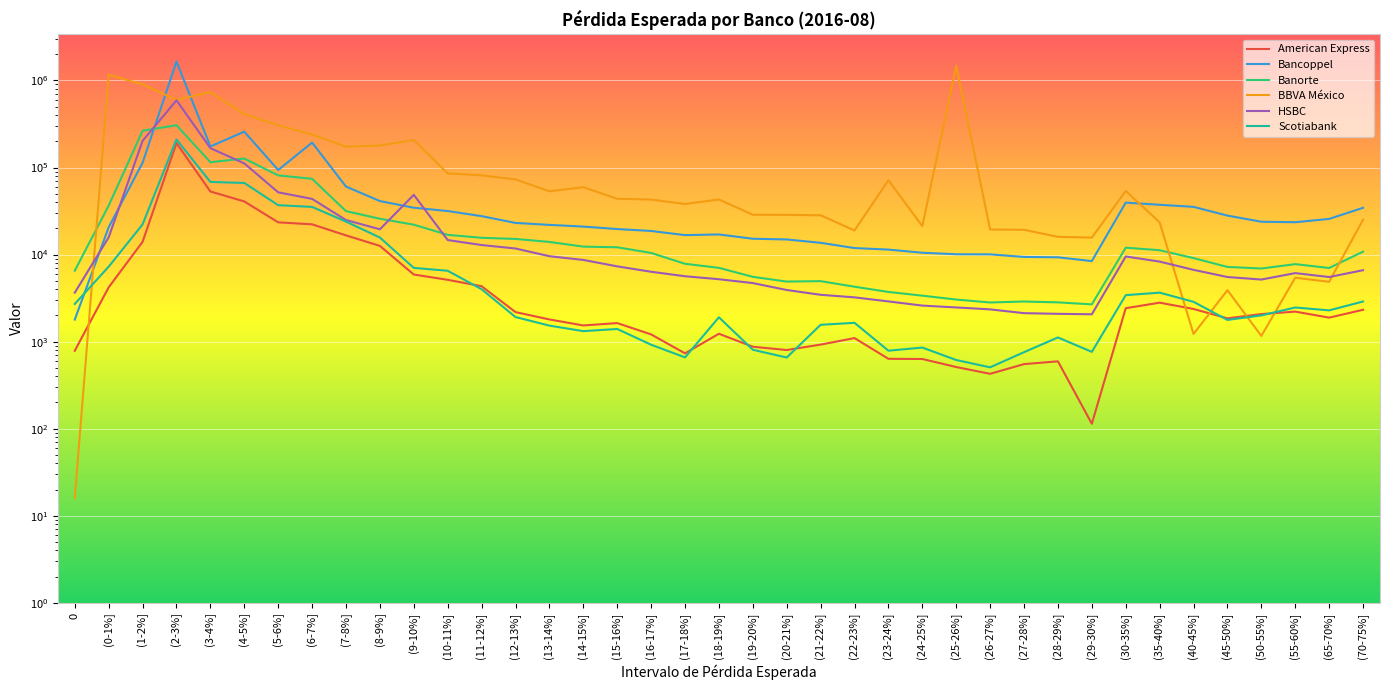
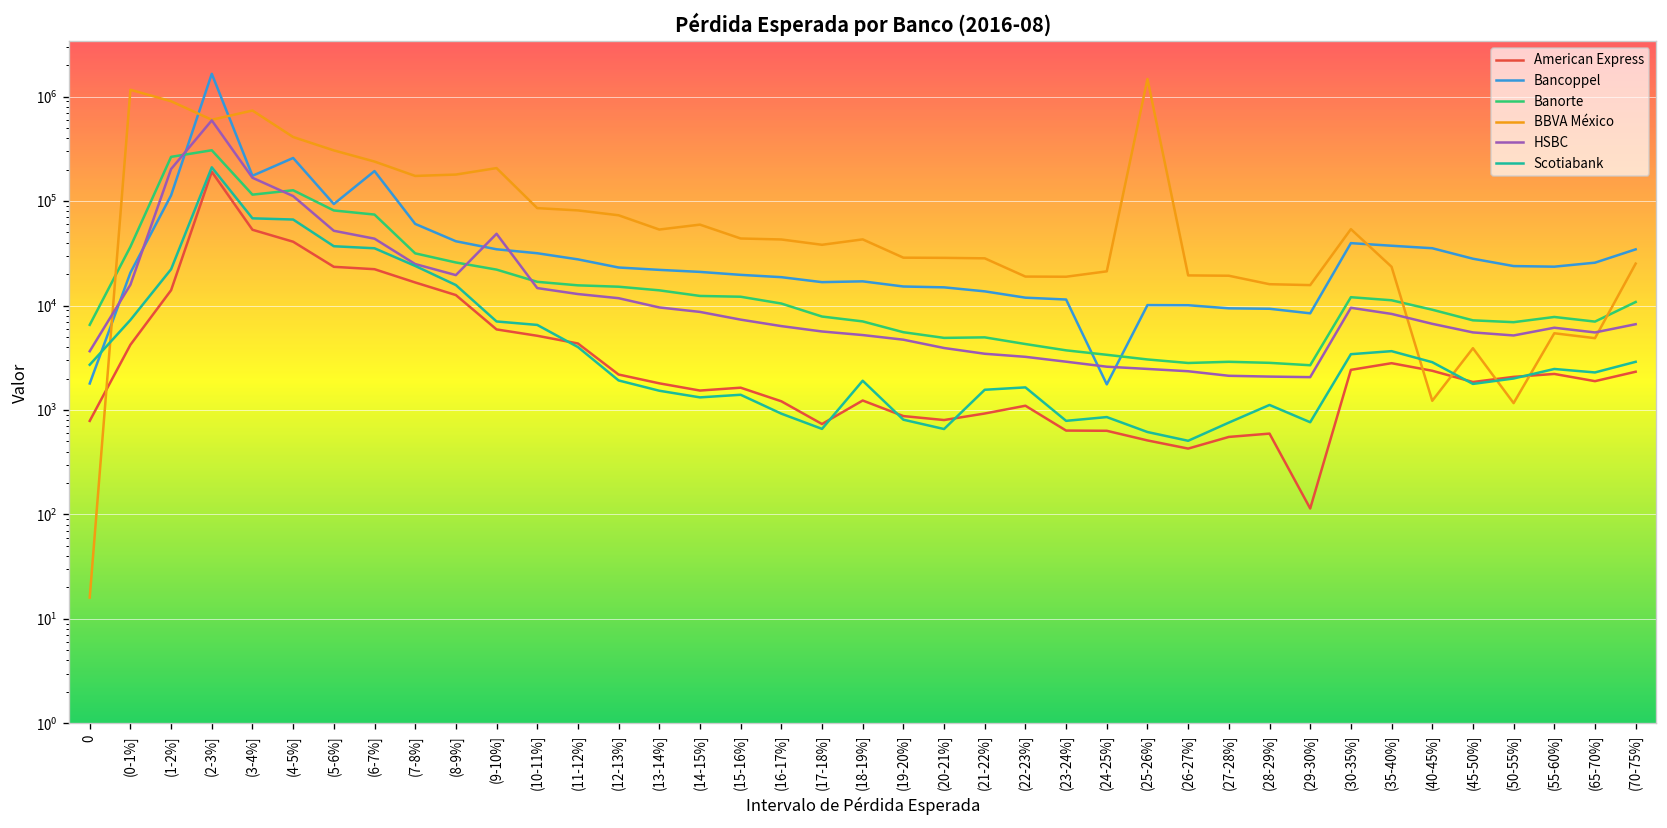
  {
    "American Express": {
      "0": 800,
      "(0-1%]": 4000,
      "(1-2%]": 14000,
      "(2-3%]": 190000,
      "(3-4%]": 50000,
      "(4-5%]": 40000,
      "(5-6%]": 23000,
      "(6-7%]": 22000,
      "(7-8%]": 17000,
      "(8-9%]": 13000,
      "(9-10%]": 6000,
      "(10-11%]": 5000,
      "(11-12%]": 4000,
      "(12-13%]": 2200,
      "(13-14%]": 1800,
      "(14-15%]": 1500,
      "(15-16%]": 1600,
      "(16-17%]": 1200,
      "(17-18%]": 700,
      "(18-19%]": 1200,
      "(19-20%]": 900,
      "(20-21%]": 800,
      "(21-22%]": 900,
      "(22-23%]": 1100,
      "(23-24%]": 600,
      "(24-25%]": 600,
      "(25-26%]": 500,
      "(26-27%]": 400,
      "(27-28%]": 600,
      "(28-29%]": 600,
      "(29-30%]": 110,
      "(30-35%]": 2400,
      "(35-40%]": 2800,
      "(40-45%]": 2400,
      "(55-60%]": 2200,
      "(65-70%]": 1900,
      "(70-75%]": 2300
    },
    "Bancoppel": {
      "0": 1800,
      "(0-1%]": 21000,
      "(1-2%]": 110000,
      "(2-3%]": 1700000,
      "(4-5%]": 260000,
      "(5-6%]": 90000,
      "(6-7%]": 190000,
      "(7-8%]": 60000,
      "(8-9%]": 40000,
      "(9-10%]": 35000,
      "(10-11%]": 32000,
      "(11-12%]": 28000,
      "(12-13%]": 23000,
      "(13-14%]": 22000,
      "(14-15%]": 21000,
      "(15-16%]": 20000,
      "(16-17%]": 19000,
      "(17-18%]": 17000,
      "(18-19%]": 17000,
      "(19-20%]": 15000,
      "(20-21%]": 15000,
      "(21-22%]": 14000,
      "(22-23%]": 12000,
      "(23-24%]": 11000,
-     "(24-25%]": 10000,
+     "(24-25%]": 1800,
      "(25-26%]": 10000,
      "(26-27%]": 10000,
      "(27-28%]": 9000,
      "(28-29%]": 9000,
      "(29-30%]": 8000,
      "(30-35%]": 40000,
      "(35-40%]": 37000,
      "(40-45%]": 35000,
      "(45-50%]": 28000,
      "(50-55%]": 24000,
      "(55-60%]": 24000,
      "(65-70%]": 26000,
      "(70-75%]": 34000
    },
    "BBVA México": {
      "0": 16,
      "(0-1%]": 1200000,
      "(1-2%]": 900000,
      "(3-4%]": 700000,
      "(4-5%]": 400000,
      "(5-6%]": 310000,
      "(6-7%]": 240000,
      "(7-8%]": 170000,
      "(8-9%]": 180000,
      "(9-10%]": 210000,
      "(10-11%]": 90000,
      "(11-12%]": 80000,
      "(12-13%]": 70000,
      "(13-14%]": 50000,
      "(14-15%]": 60000,
      "(15-16%]": 40000,
      "(16-17%]": 40000,
      "(17-18%]": 40000,
      "(18-19%]": 40000,
      "(19-20%]": 29000,
      "(20-21%]": 29000,
      "(21-22%]": 28000,
      "(22-23%]": 19000,
-     "(23-24%]": 70000,
+     "(23-24%]": 19000,
      "(24-25%]": 21000,
      "(25-26%]": 1500000,
      "(26-27%]": 19000,
      "(27-28%]": 19000,
      "(28-29%]": 16000,
      "(29-30%]": 16000,
      "(30-35%]": 50000,
      "(35-40%]": 23000,
      "(40-45%]": 1200,
      "(45-50%]": 4000,
      "(50-55%]": 1200,
      "(55-60%]": 5000,
      "(65-70%]": 5000,
      "(70-75%]": 25000
    },
    "HSBC": {
      "0": 3700,
      "(0-1%]": 16000,
      "(1-2%]": 200000,
      "(4-5%]": 110000,
      "(5-6%]": 50000,
      "(6-7%]": 40000,
      "(8-9%]": 20000,
      "(9-10%]": 50000,
      "(10-11%]": 15000,
      "(11-12%]": 13000,
      "(12-13%]": 12000,
      "(13-14%]": 10000,
      "(14-15%]": 9000,
      "(15-16%]": 7000,
      "(16-17%]": 6000,
      "(17-18%]": 6000,
      "(18-19%]": 5000,
      "(19-20%]": 5000,
      "(20-21%]": 4000,
      "(21-22%]": 3500,
      "(22-23%]": 3200,
      "(23-24%]": 2900,
      "(24-25%]": 2600,
      "(25-26%]": 2500,
      "(26-27%]": 2300,
      "(27-28%]": 2100,
      "(28-29%]": 2100,
      "(29-30%]": 2100,
      "(30-35%]": 10000,
      "(35-40%]": 8000,
      "(40-45%]": 7000,
      "(45-50%]": 6000,
      "(50-55%]": 5000,
      "(55-60%]": 6000,
      "(65-70%]": 6000,
      "(70-75%]": 7000
    }
  }
